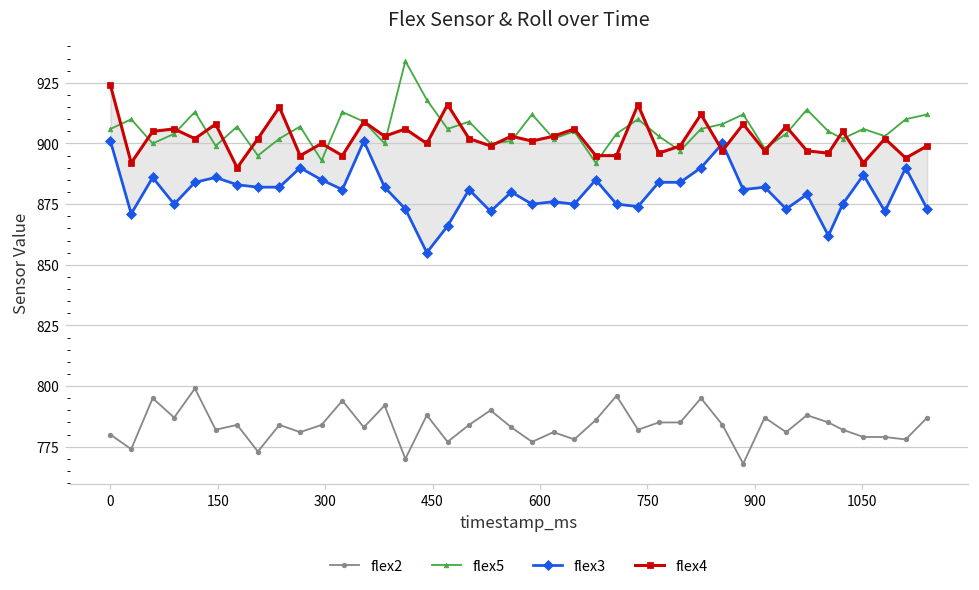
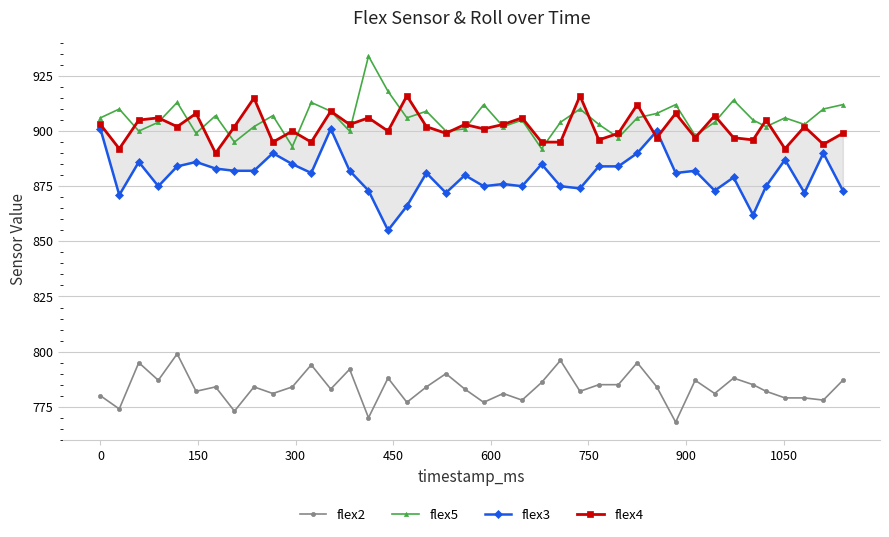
  {
    "flex5": {
      "0": 906
    },
    "flex3": {
      "0": 901
    },
    "flex4": {
-     "0": 924
+     "0": 903
    }
  }
